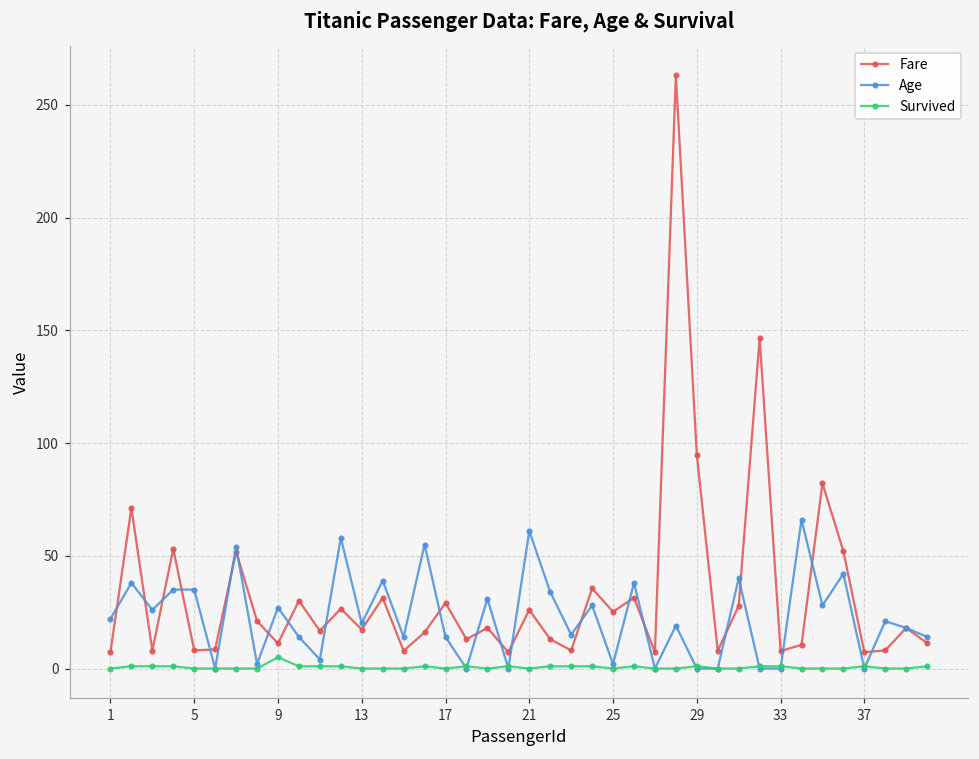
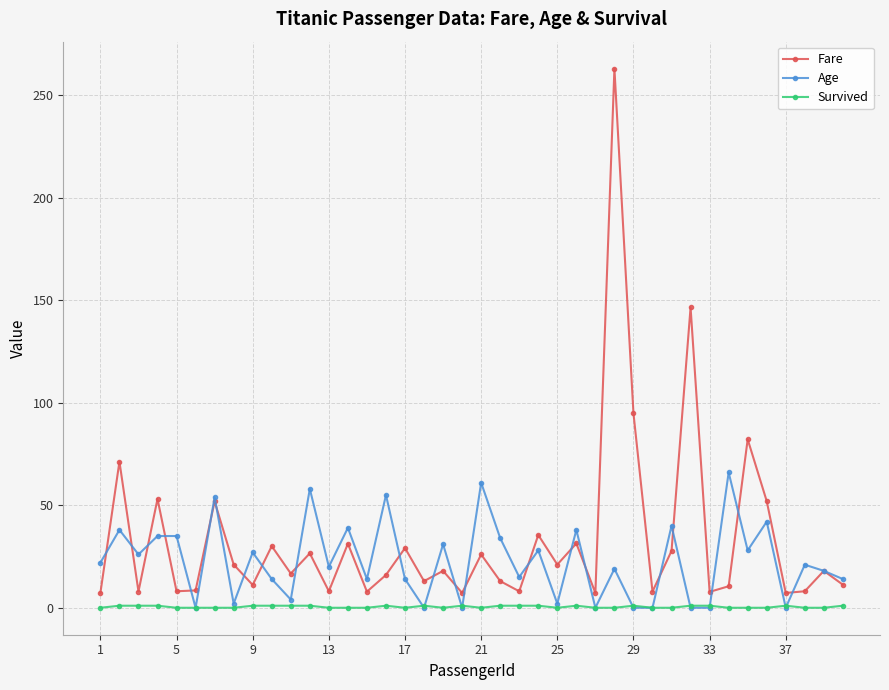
  {
    "Fare": {
      "1": 7,
      "5": 8,
      "9": 11,
-     "13": 17,
+     "13": 8,
      "17": 29,
      "21": 26,
-     "25": 25,
+     "25": 21,
      "29": 95,
      "33": 8,
      "37": 7
    },
    "Age": {
      "1": 22,
      "5": 35,
      "9": 27,
      "13": 20,
      "17": 14,
      "21": 61,
      "25": 2
    },
    "Survived": {
      "1": 0,
      "5": 0,
-     "9": 5,
+     "9": 1,
      "13": 0,
      "17": 0,
      "21": 0,
      "25": 0
    }
  }
